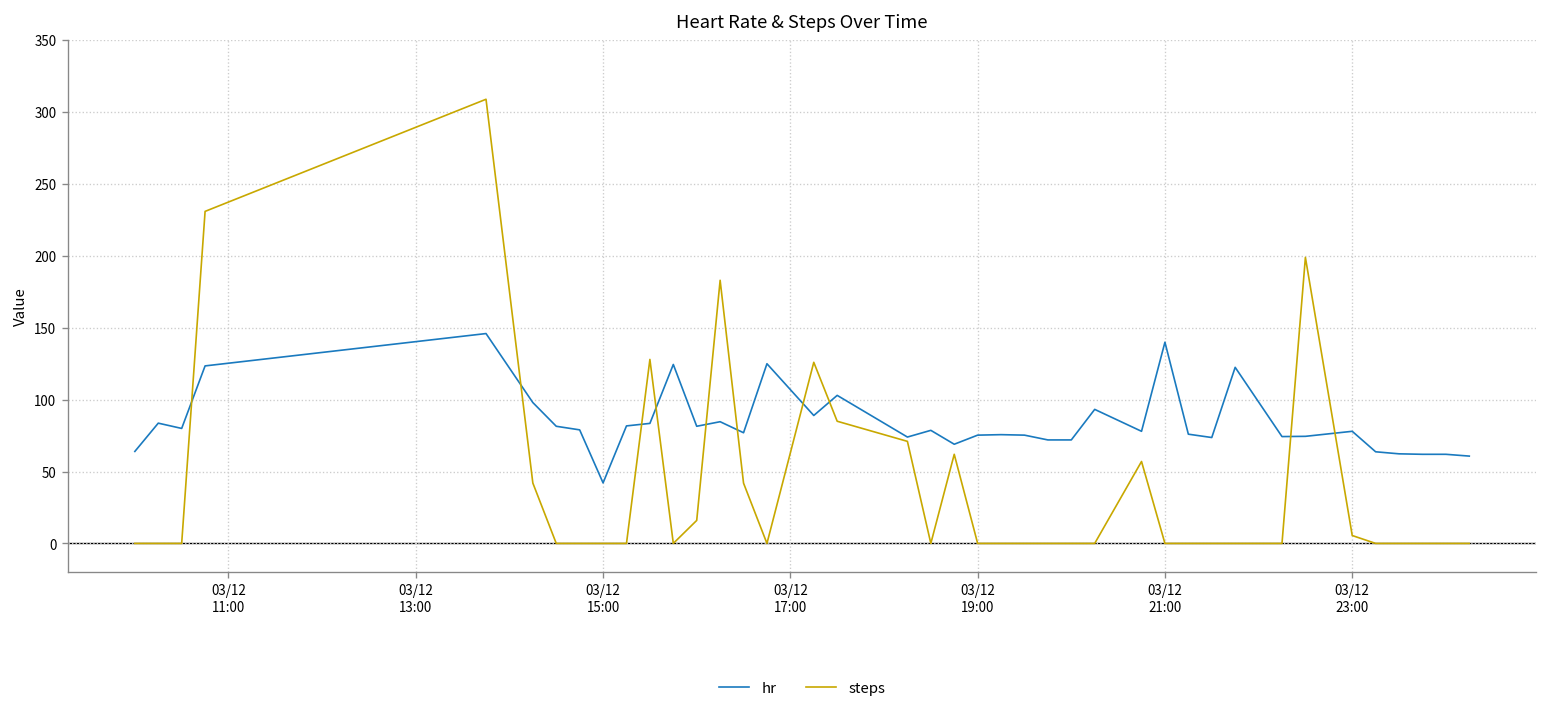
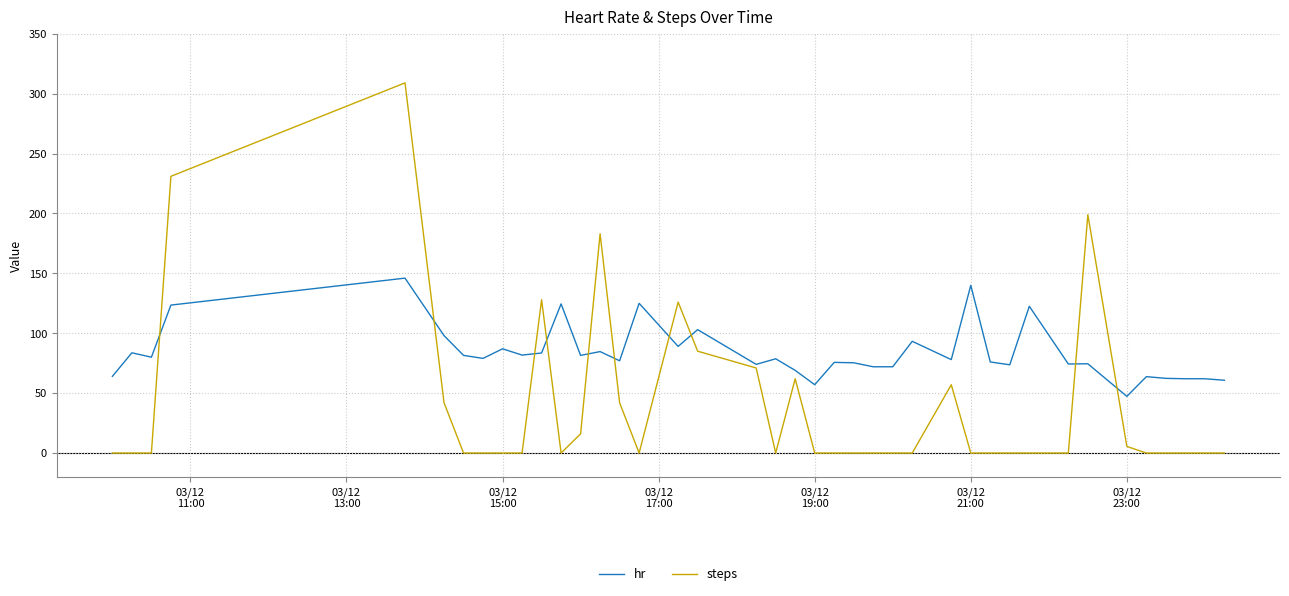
  {
    "hr": {
-     "03/12 15:00": 42,
-     "03/12 19:00": 75,
+     "03/12 15:00": 87,
+     "03/12 19:00": 57,
      "03/12 21:00": 140,
-     "03/12 23:00": 78
+     "03/12 23:00": 47
    },
    "steps": {
      "03/12 15:00": 0,
      "03/12 19:00": 0,
      "03/12 21:00": 0,
      "03/12 23:00": 6
    }
  }
